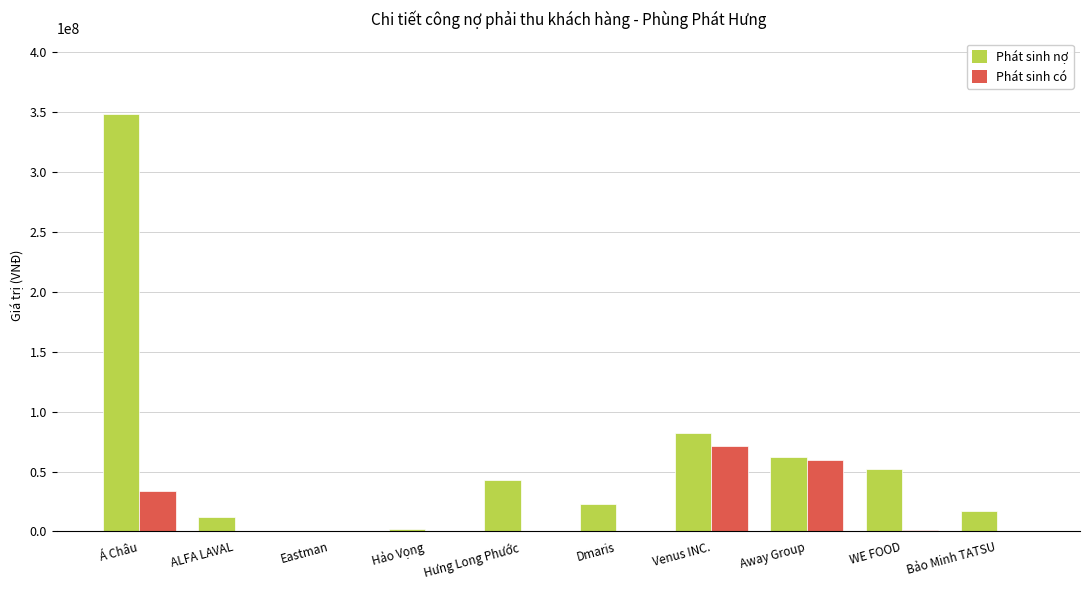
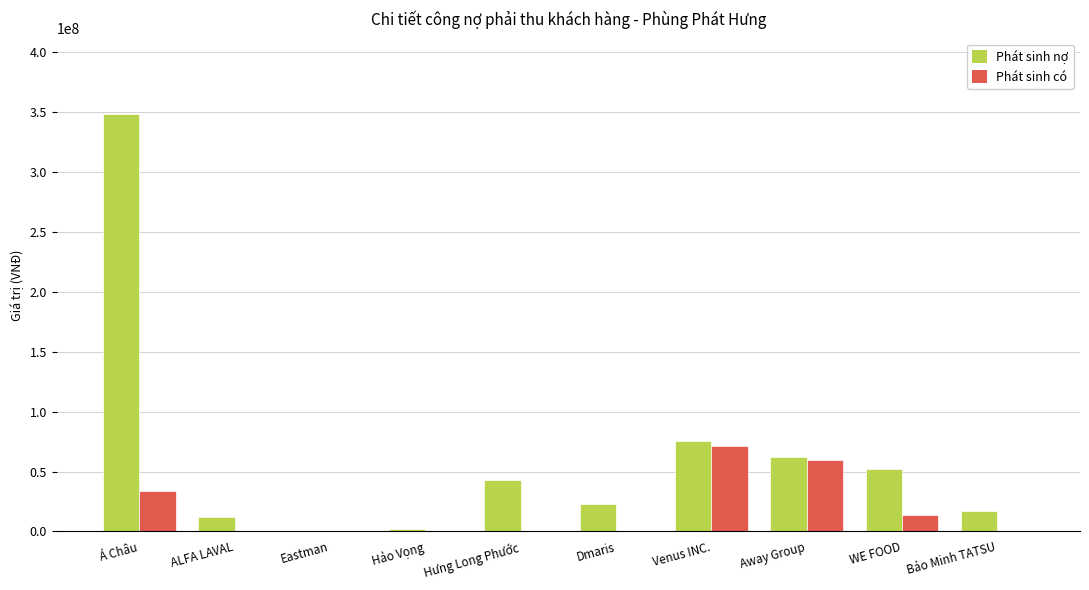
  {
    "Phát sinh nợ": {
      "Á Châu": 348000000,
      "ALFA LAVAL": 12000000,
      "Hưng Long Phước": 43000000,
      "Dmaris": 23000000,
-     "Venus INC.": 83000000,
+     "Venus INC.": 75000000,
      "Away Group": 62000000,
      "WE FOOD": 52000000,
      "Bảo Minh TATSU": 17000000
    },
    "Phát sinh có": {
      "Á Châu": 33000000,
      "ALFA LAVAL": 0,
      "Eastman": 0,
      "Hảo Vọng": 0,
      "Hưng Long Phước": 0,
      "Dmaris": 0,
      "Venus INC.": 71000000,
      "Away Group": 59000000,
-     "WE FOOD": 2000000,
+     "WE FOOD": 14000000,
      "Bảo Minh TATSU": 0
    }
  }
